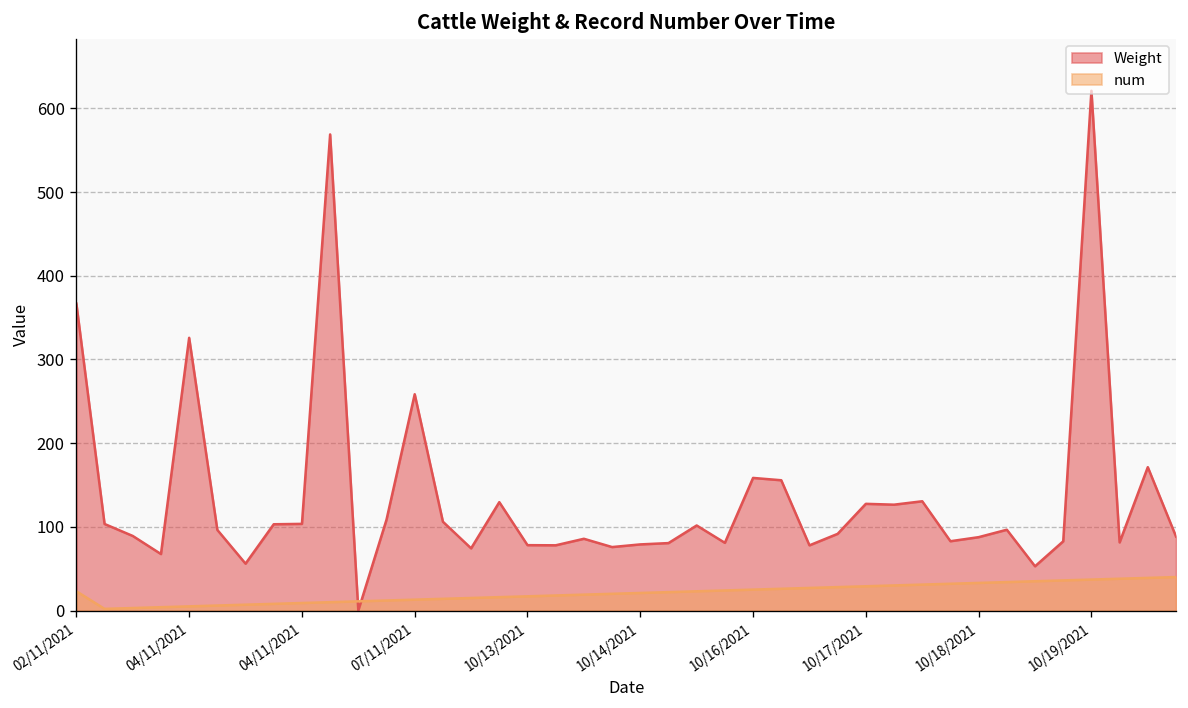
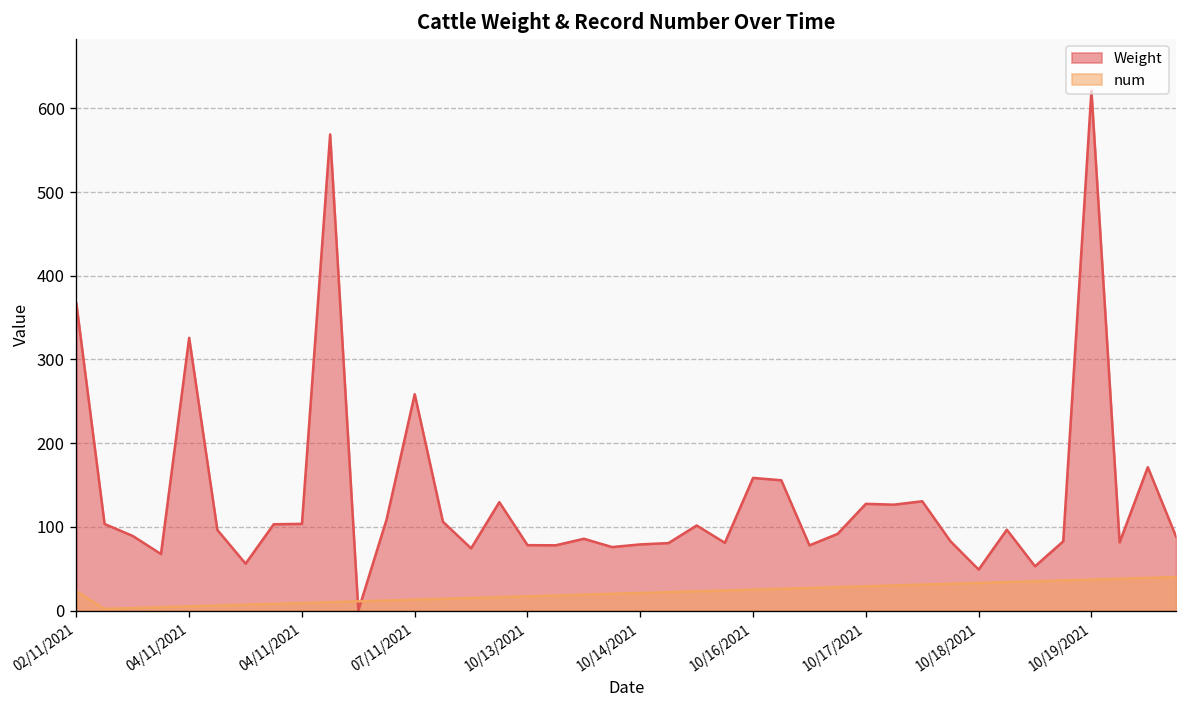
  {
    "Weight": {
      "02/11/2021": 370,
-     "10/18/2021": 90
+     "10/18/2021": 50
    },
    "num": {
      "02/11/2021": 20,
      "10/18/2021": 30
    }
  }
